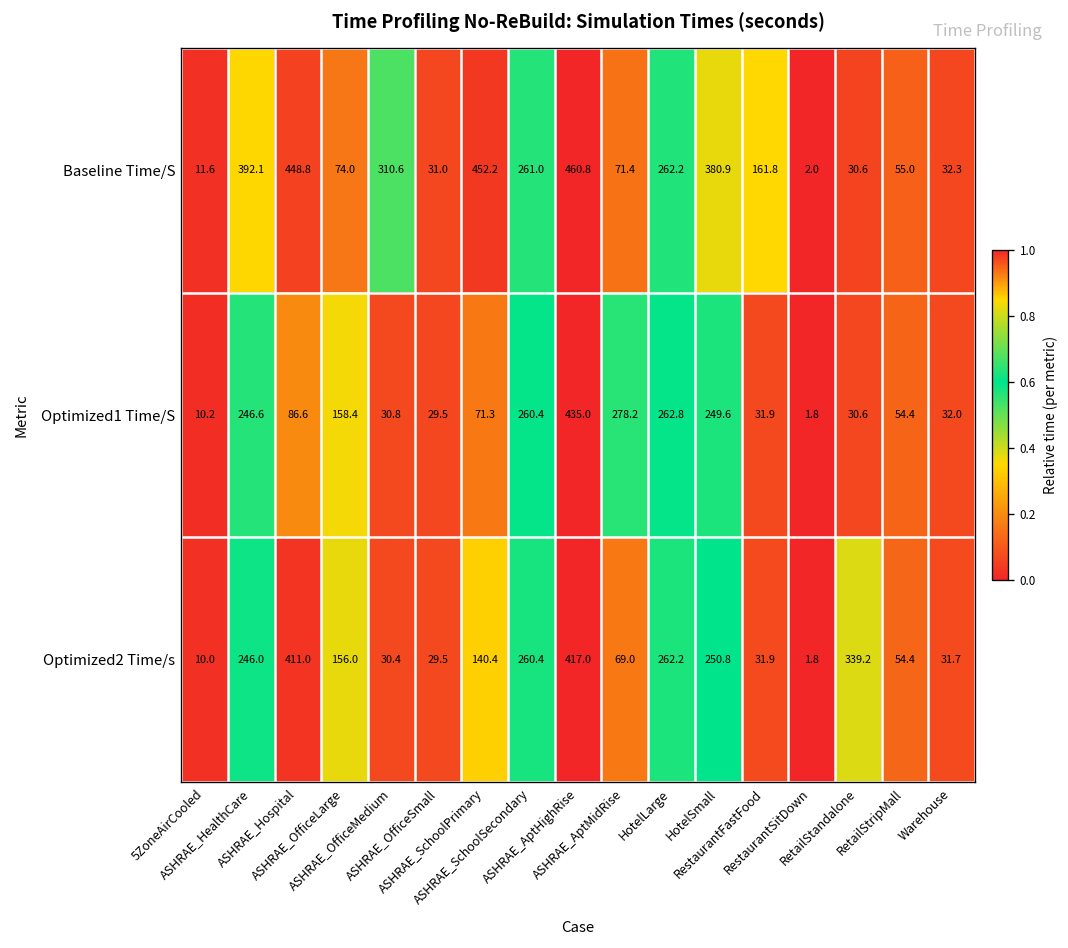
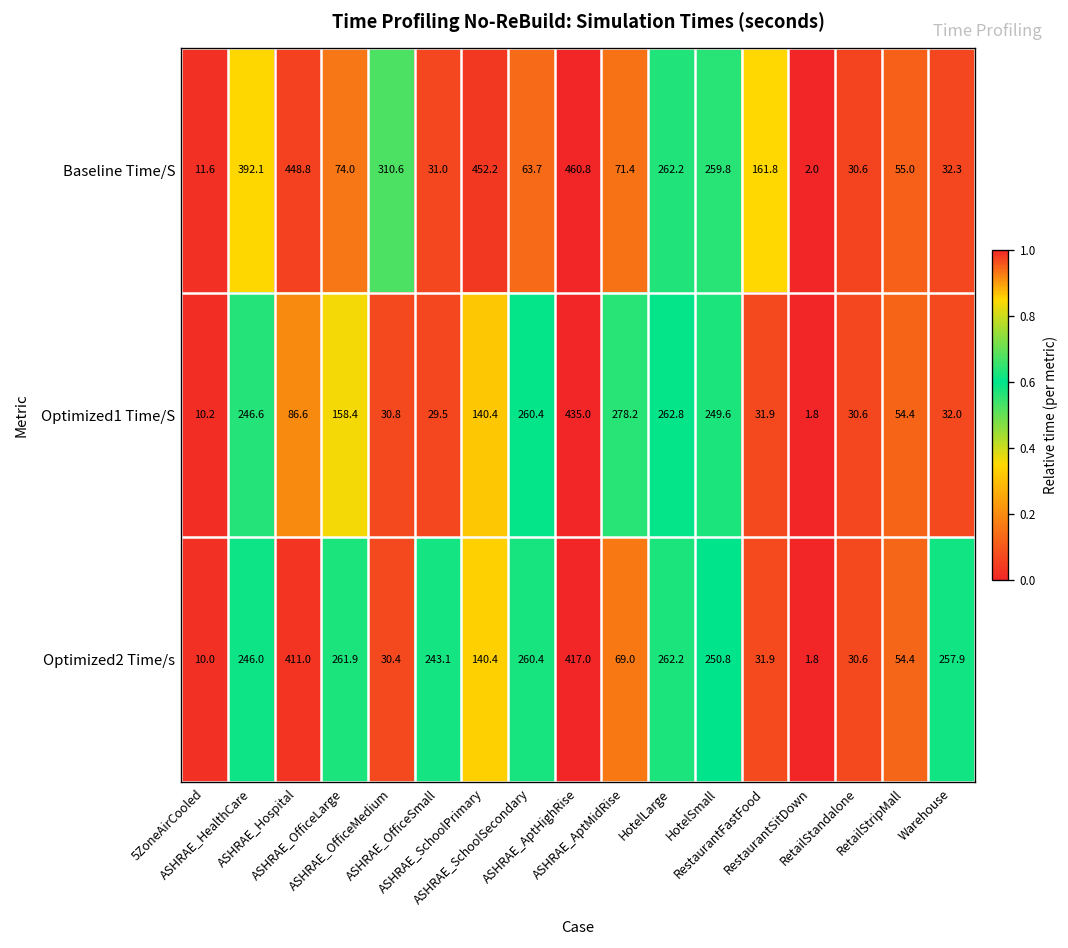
  {
    "Baseline Time/S": {
      "5ZoneAirCooled": 11.6,
      "ASHRAE_HealthCare": 392.1,
      "ASHRAE_Hospital": 448.8,
      "ASHRAE_OfficeLarge": 74.0,
      "ASHRAE_OfficeMedium": 310.6,
      "ASHRAE_OfficeSmall": 31.0,
      "ASHRAE_SchoolPrimary": 452.2,
-     "ASHRAE_SchoolSecondary": 261.0,
+     "ASHRAE_SchoolSecondary": 63.7,
      "ASHRAE_AptHighRise": 460.8,
      "ASHRAE_AptMidRise": 71.4,
      "HotelLarge": 262.2,
-     "HotelSmall": 380.9,
+     "HotelSmall": 259.8,
      "RestaurantFastFood": 161.8,
      "RestaurantSitDown": 2.0,
      "RetailStandalone": 30.6,
      "RetailStripMall": 55.0,
      "Warehouse": 32.3
    },
    "Optimized1 Time/S": {
      "5ZoneAirCooled": 10.2,
      "ASHRAE_HealthCare": 246.6,
      "ASHRAE_Hospital": 86.6,
      "ASHRAE_OfficeLarge": 158.4,
      "ASHRAE_OfficeMedium": 30.8,
      "ASHRAE_OfficeSmall": 29.5,
-     "ASHRAE_SchoolPrimary": 71.3,
+     "ASHRAE_SchoolPrimary": 140.4,
      "ASHRAE_SchoolSecondary": 260.4,
      "ASHRAE_AptHighRise": 435.0,
      "ASHRAE_AptMidRise": 278.2,
      "HotelLarge": 262.8,
      "HotelSmall": 249.6,
      "RestaurantFastFood": 31.9,
      "RestaurantSitDown": 1.8,
      "RetailStandalone": 30.6,
      "RetailStripMall": 54.4,
      "Warehouse": 32.0
    },
    "Optimized2 Time/s": {
      "5ZoneAirCooled": 10.0,
      "ASHRAE_HealthCare": 246.0,
      "ASHRAE_Hospital": 411.0,
-     "ASHRAE_OfficeLarge": 156.0,
+     "ASHRAE_OfficeLarge": 261.9,
      "ASHRAE_OfficeMedium": 30.4,
-     "ASHRAE_OfficeSmall": 29.5,
+     "ASHRAE_OfficeSmall": 243.1,
      "ASHRAE_SchoolPrimary": 140.4,
      "ASHRAE_SchoolSecondary": 260.4,
      "ASHRAE_AptHighRise": 417.0,
      "ASHRAE_AptMidRise": 69.0,
      "HotelLarge": 262.2,
      "HotelSmall": 250.8,
      "RestaurantFastFood": 31.9,
      "RestaurantSitDown": 1.8,
-     "RetailStandalone": 339.2,
+     "RetailStandalone": 30.6,
      "RetailStripMall": 54.4,
-     "Warehouse": 31.7
+     "Warehouse": 257.9
    }
  }
